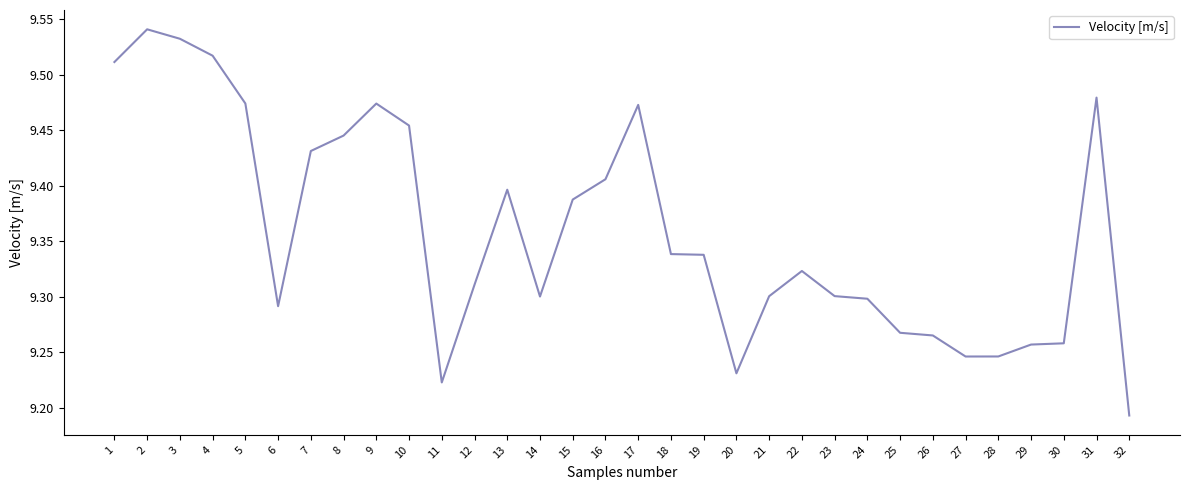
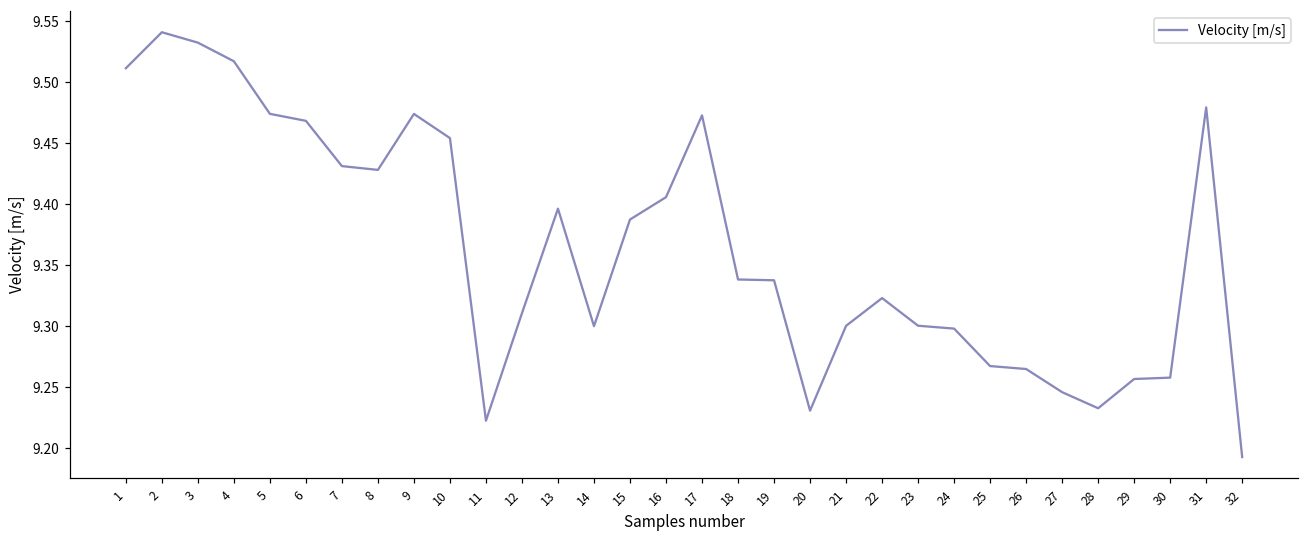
  {
    "1": 9.512,
    "2": 9.541,
    "3": 9.533,
    "4": 9.517,
    "5": 9.474,
-   "6": 9.291,
+   "6": 9.468,
    "7": 9.431,
-   "8": 9.445,
+   "8": 9.428,
    "9": 9.474,
    "10": 9.454,
    "11": 9.223,
    "12": 9.311,
    "13": 9.396,
    "14": 9.300,
    "15": 9.388,
    "16": 9.406,
    "17": 9.473,
    "18": 9.338,
    "19": 9.338,
    "20": 9.231,
    "21": 9.300,
    "22": 9.323,
    "23": 9.300,
    "24": 9.298,
    "25": 9.267,
    "26": 9.265,
    "27": 9.246,
-   "28": 9.246,
+   "28": 9.233,
    "29": 9.257,
    "30": 9.258,
    "31": 9.479,
    "32": 9.193
  }
